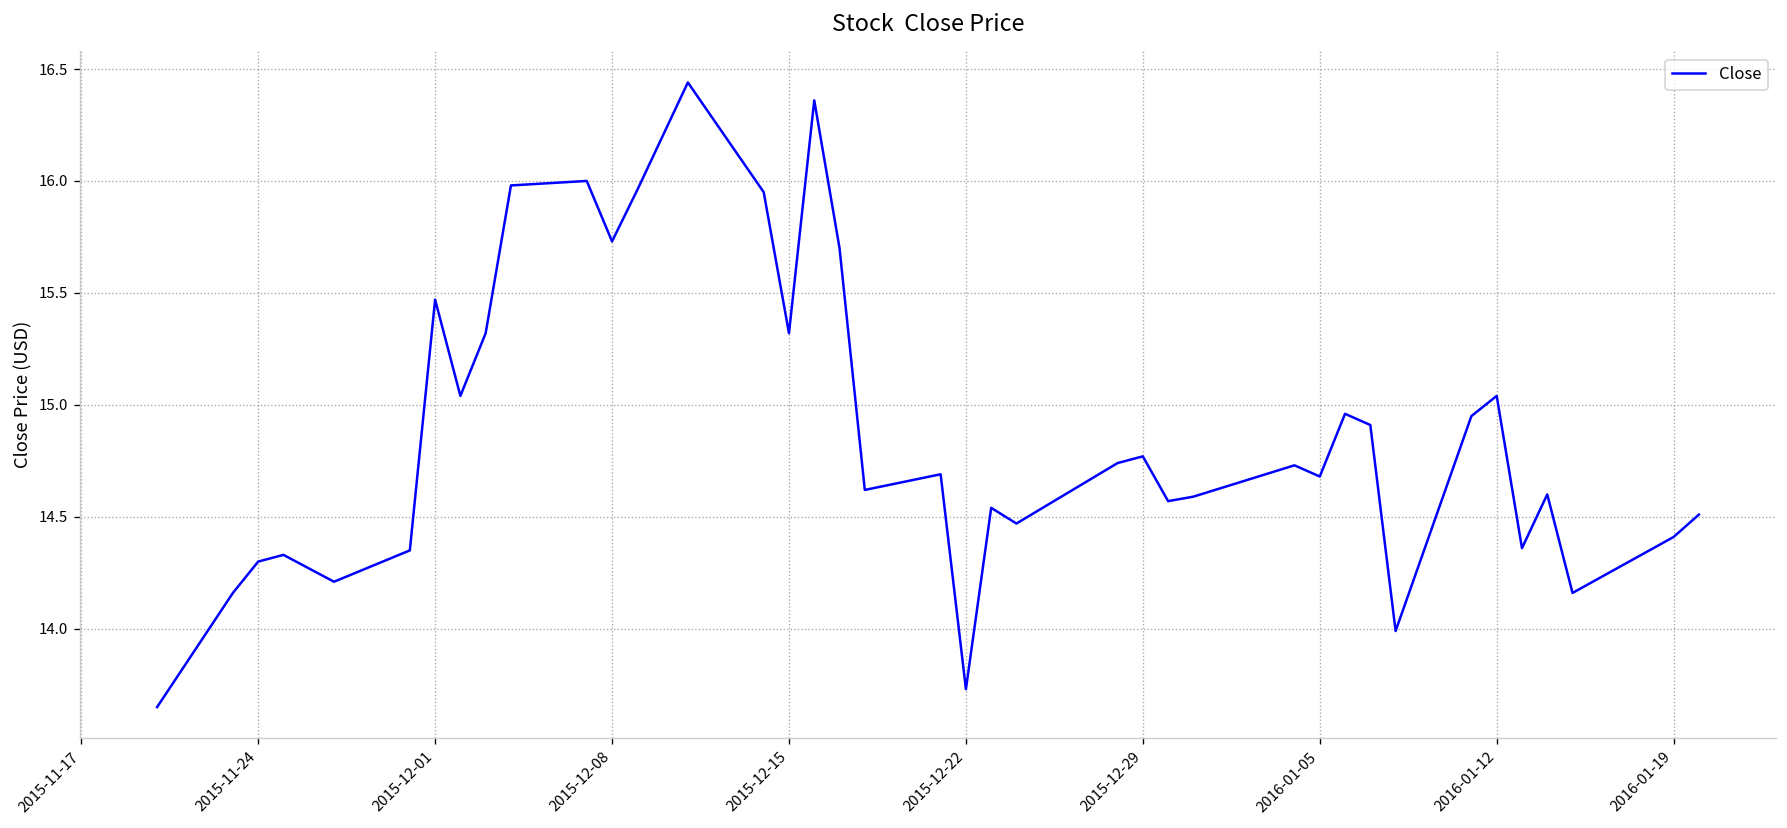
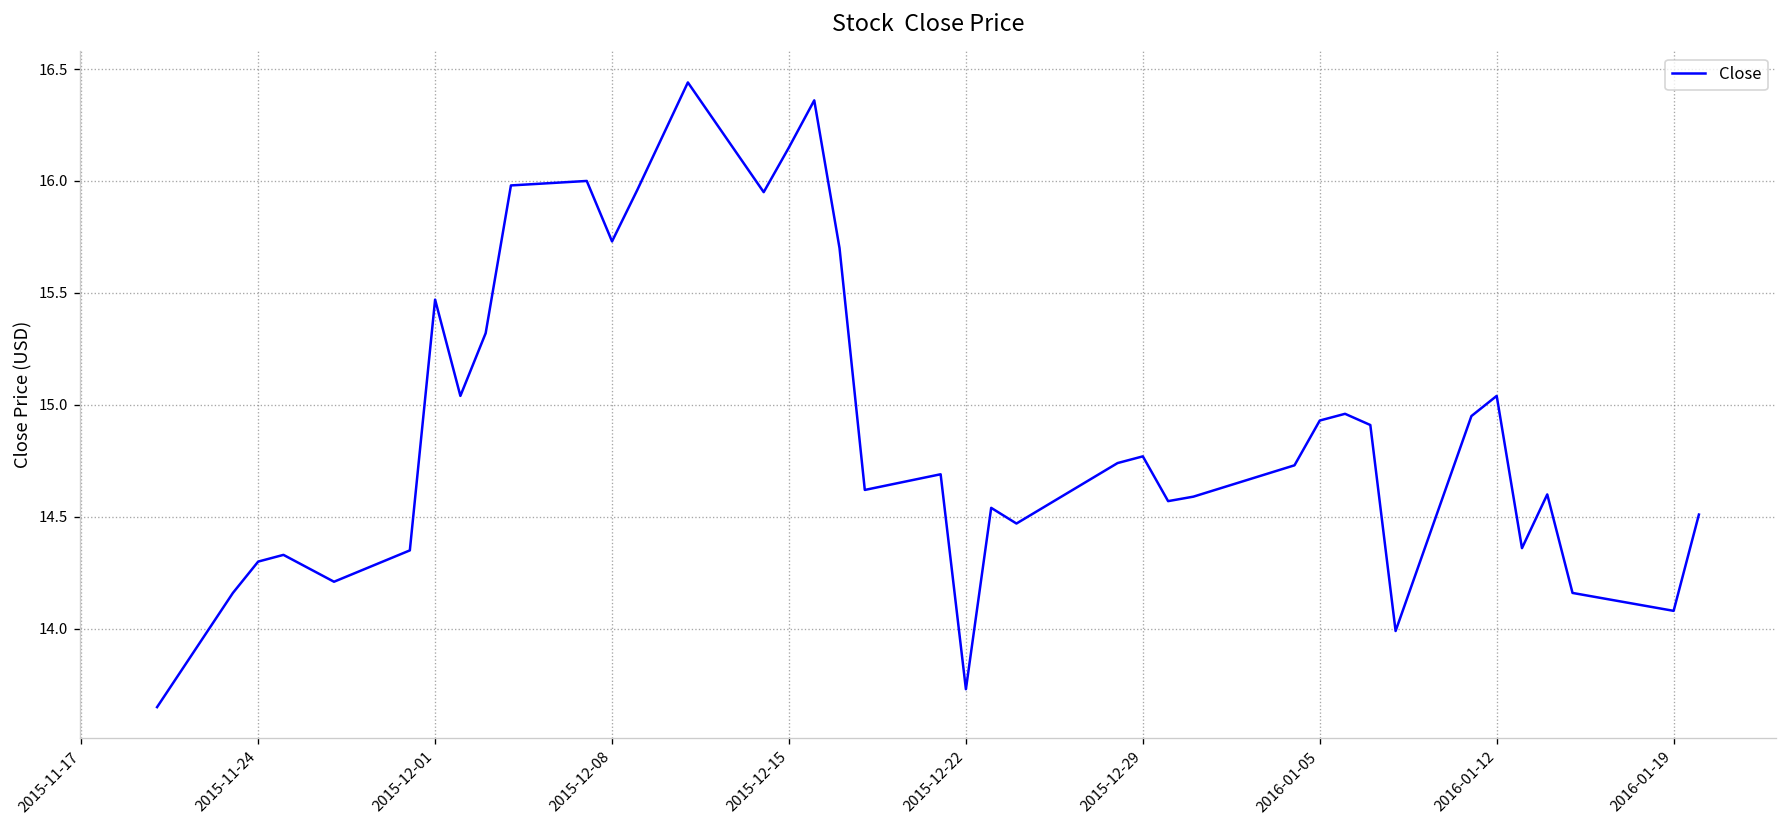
  {
    "2015-11-24": 14.30,
    "2015-12-01": 15.47,
    "2015-12-08": 15.73,
-   "2015-12-15": 15.32,
+   "2015-12-15": 16.15,
    "2015-12-22": 13.73,
    "2015-12-29": 14.77,
-   "2016-01-05": 14.68,
+   "2016-01-05": 14.93,
    "2016-01-12": 15.04,
-   "2016-01-19": 14.41
+   "2016-01-19": 14.08
  }
